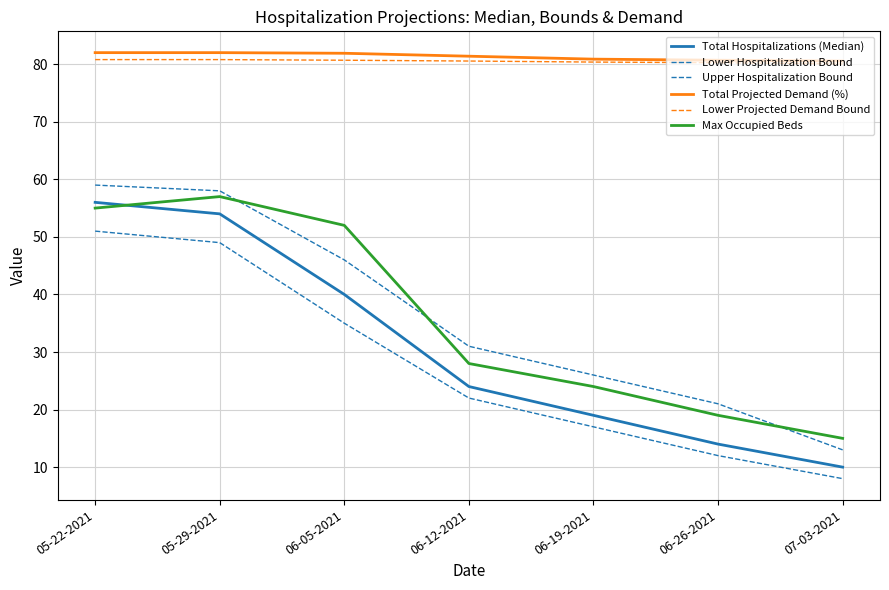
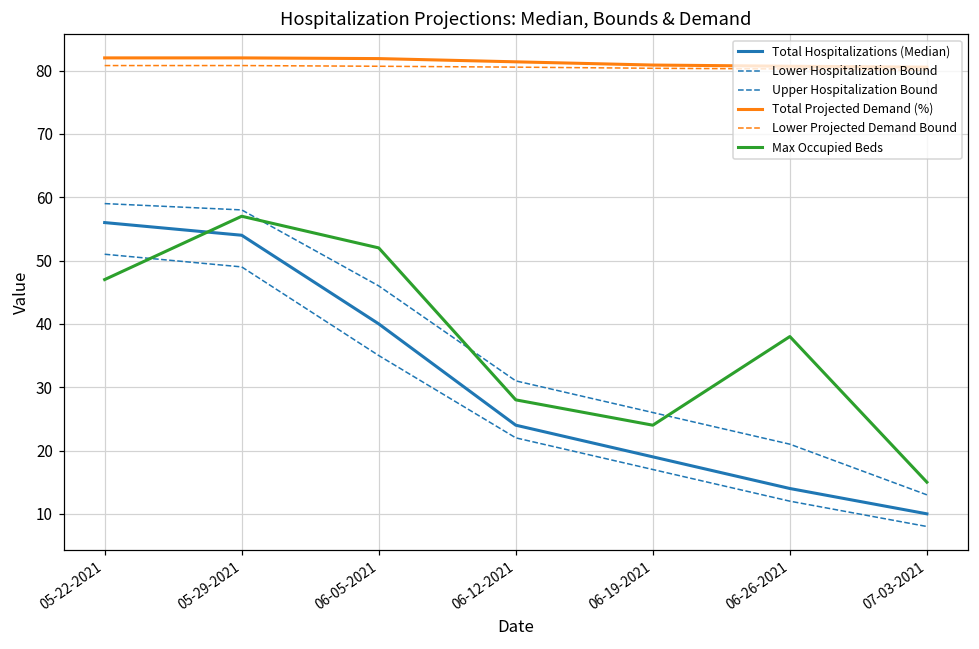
  {
    "Max Occupied Beds": {
-     "05-22-2021": 55,
+     "05-22-2021": 47,
      "05-29-2021": 57,
      "06-05-2021": 52,
      "06-12-2021": 28,
      "06-19-2021": 24,
-     "06-26-2021": 19,
+     "06-26-2021": 38,
      "07-03-2021": 15
    }
  }
